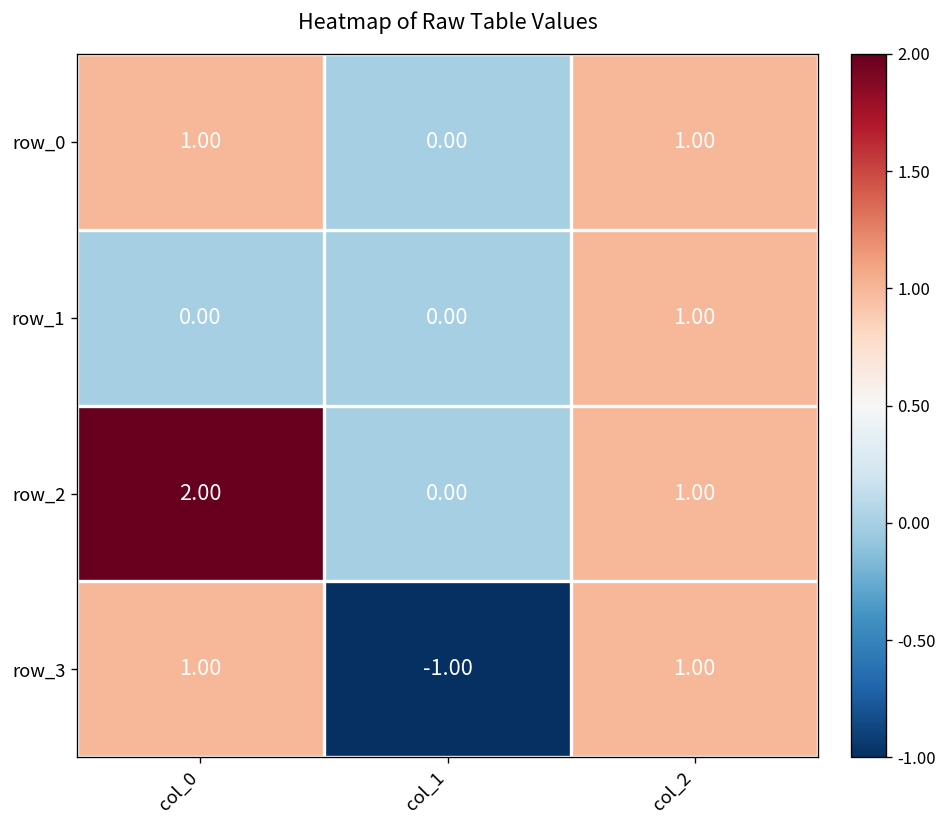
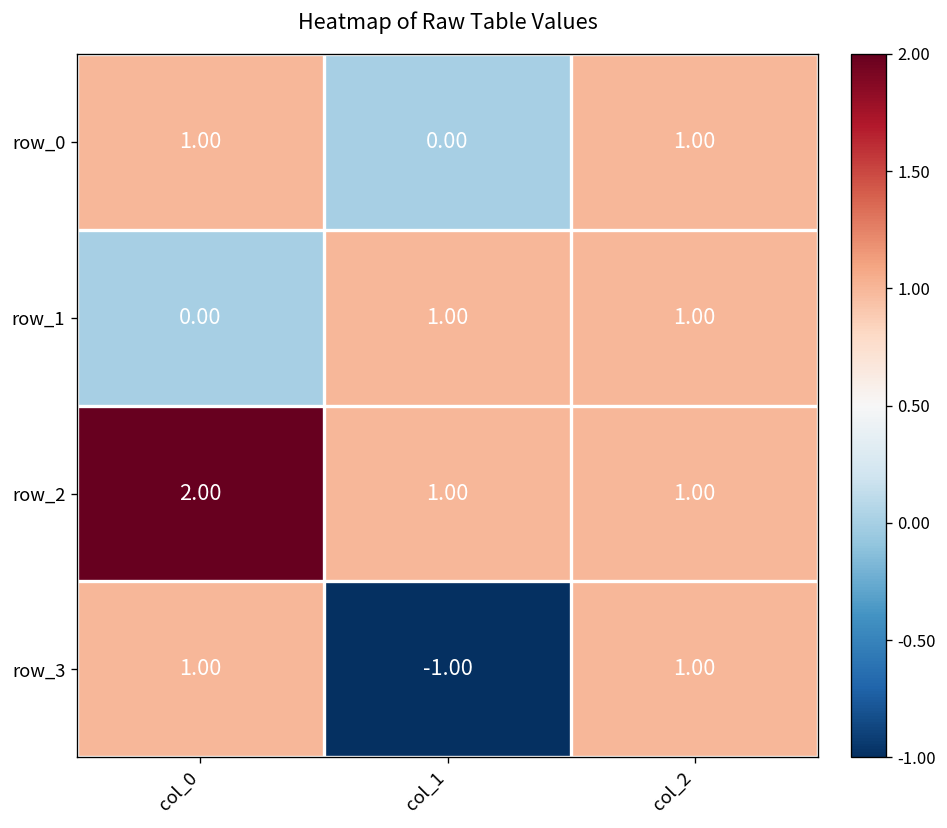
  {
    "row_0": {
      "col_0": 1.00,
      "col_1": 0.00,
      "col_2": 1.00
    },
    "row_1": {
      "col_0": 0.00,
-     "col_1": 0.00,
+     "col_1": 1.00,
      "col_2": 1.00
    },
    "row_2": {
      "col_0": 2.00,
-     "col_1": 0.00,
+     "col_1": 1.00,
      "col_2": 1.00
    },
    "row_3": {
      "col_0": 1.00,
      "col_1": -1.00,
      "col_2": 1.00
    }
  }
